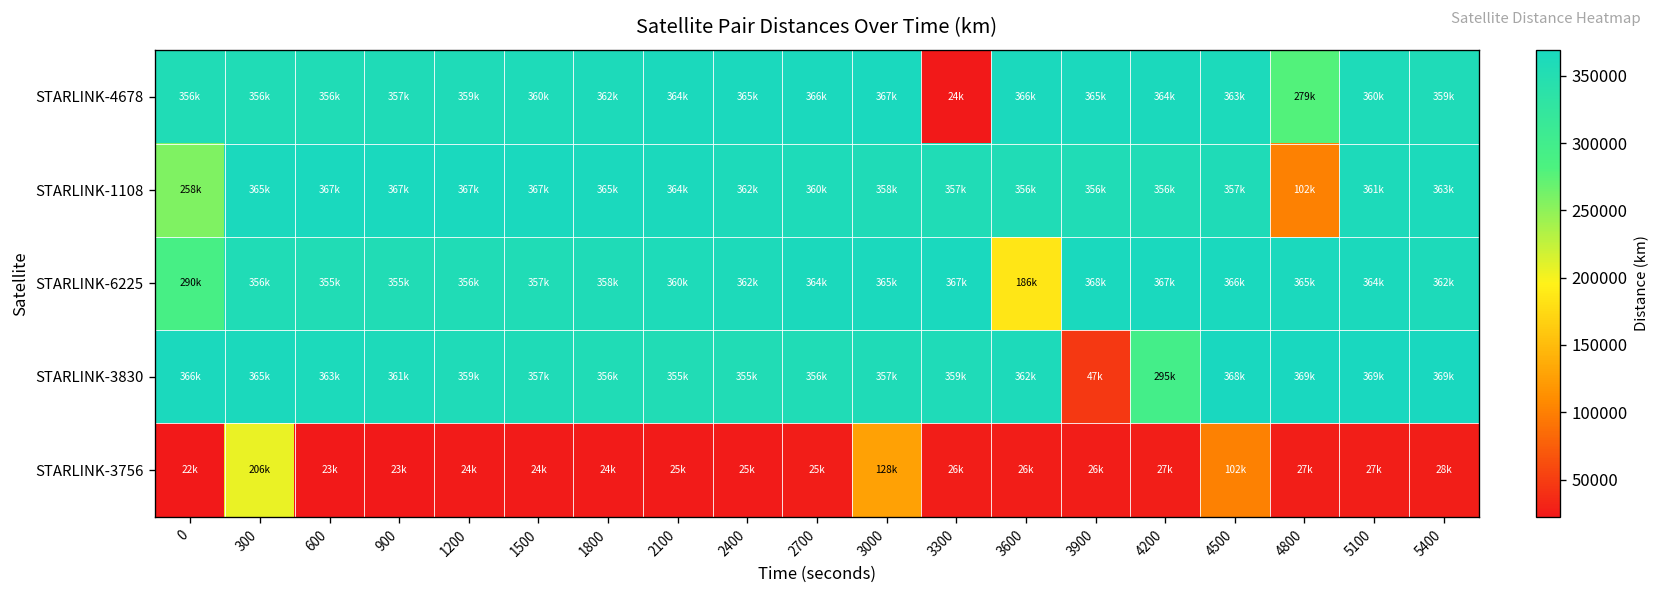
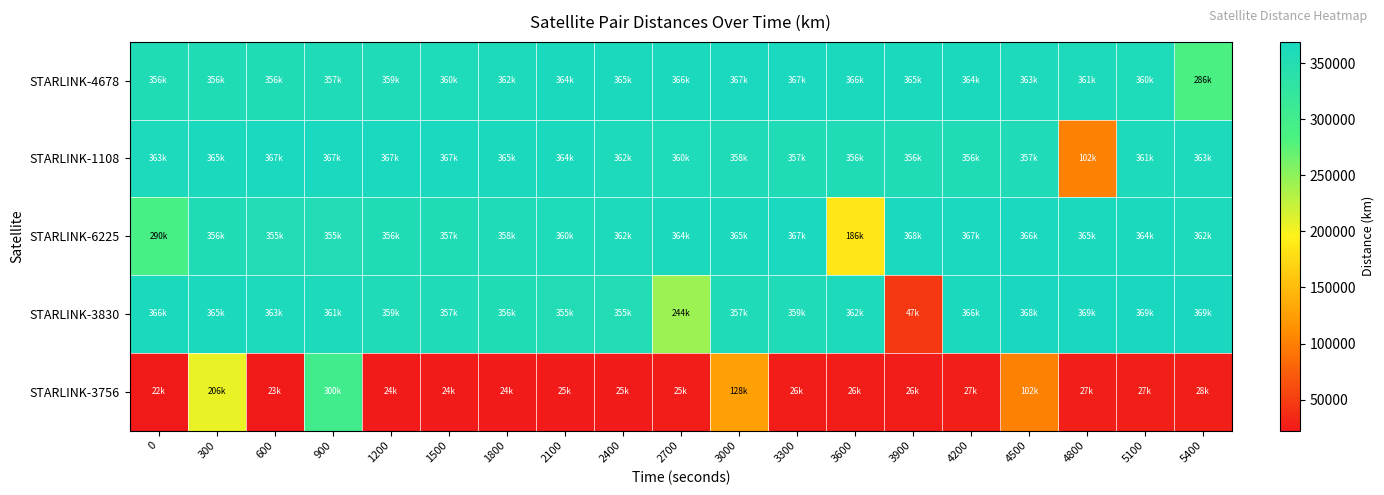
  {
    "STARLINK-4678": {
      "0": "356k",
      "300": "356k",
      "600": "356k",
      "900": "357k",
      "1200": "359k",
      "1500": "360k",
      "1800": "362k",
      "2100": "364k",
      "2400": "365k",
      "2700": "366k",
      "3000": "367k",
-     "3300": "24k",
+     "3300": "367k",
      "3600": "366k",
      "3900": "365k",
      "4200": "364k",
      "4500": "363k",
-     "4800": "279k",
+     "4800": "361k",
      "5100": "360k",
-     "5400": "359k"
+     "5400": "286k"
    },
    "STARLINK-1108": {
-     "0": "258k",
+     "0": "363k",
      "300": "365k",
      "600": "367k",
      "900": "367k",
      "1200": "367k",
      "1500": "367k",
      "1800": "365k",
      "2100": "364k",
      "2400": "362k",
      "2700": "360k",
      "3000": "358k",
      "3300": "357k",
      "3600": "356k",
      "3900": "356k",
      "4200": "356k",
      "4500": "357k",
      "4800": "102k",
      "5100": "361k",
      "5400": "363k"
    },
    "STARLINK-6225": {
      "0": "290k",
      "300": "356k",
      "600": "355k",
      "900": "355k",
      "1200": "356k",
      "1500": "357k",
      "1800": "358k",
      "2100": "360k",
      "2400": "362k",
      "2700": "364k",
      "3000": "365k",
      "3300": "367k",
      "3600": "186k",
      "3900": "368k",
      "4200": "367k",
      "4500": "366k",
      "4800": "365k",
      "5100": "364k",
      "5400": "362k"
    },
    "STARLINK-3830": {
      "0": "366k",
      "300": "365k",
      "600": "363k",
      "900": "361k",
      "1200": "359k",
      "1500": "357k",
      "1800": "356k",
      "2100": "355k",
      "2400": "355k",
-     "2700": "356k",
+     "2700": "244k",
      "3000": "357k",
      "3300": "359k",
      "3600": "362k",
      "3900": "47k",
-     "4200": "295k",
+     "4200": "366k",
      "4500": "368k",
      "4800": "369k",
      "5100": "369k",
      "5400": "369k"
    },
    "STARLINK-3756": {
      "0": "22k",
      "300": "206k",
      "600": "23k",
-     "900": "23k",
+     "900": "300k",
      "1200": "24k",
      "1500": "24k",
      "1800": "24k",
      "2100": "25k",
      "2400": "25k",
      "2700": "25k",
      "3000": "128k",
      "3300": "26k",
      "3600": "26k",
      "3900": "26k",
      "4200": "27k",
      "4500": "102k",
      "4800": "27k",
      "5100": "27k",
      "5400": "28k"
    }
  }
